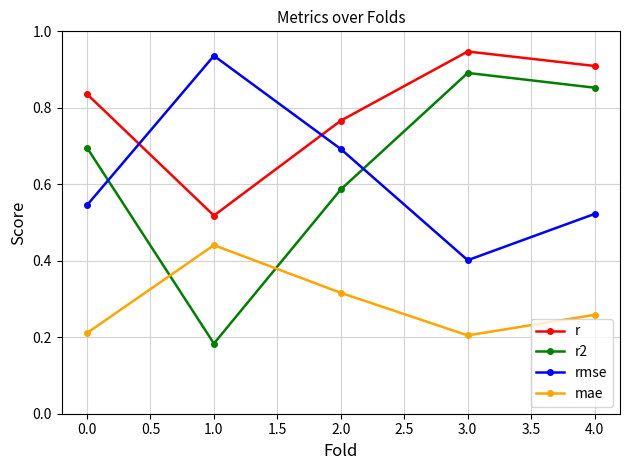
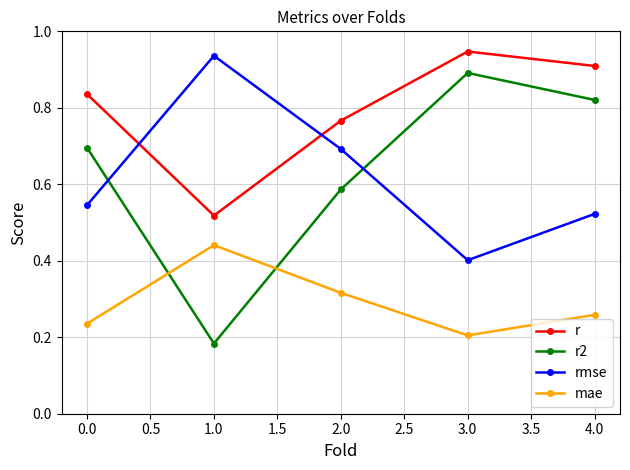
  {
    "r": {
      "0.0": 0.84,
      "1.0": 0.52,
      "2.0": 0.77,
      "3.0": 0.95,
      "4.0": 0.91
    },
    "r2": {
      "0.0": 0.70,
      "1.0": 0.18,
      "2.0": 0.59,
      "3.0": 0.89,
-     "4.0": 0.85
+     "4.0": 0.82
    },
    "rmse": {
      "0.0": 0.55,
      "1.0": 0.94,
      "2.0": 0.69,
      "3.0": 0.40,
      "4.0": 0.52
    },
    "mae": {
-     "0.0": 0.21,
+     "0.0": 0.24,
      "1.0": 0.44,
      "2.0": 0.32,
      "3.0": 0.20,
      "4.0": 0.26
    }
  }
